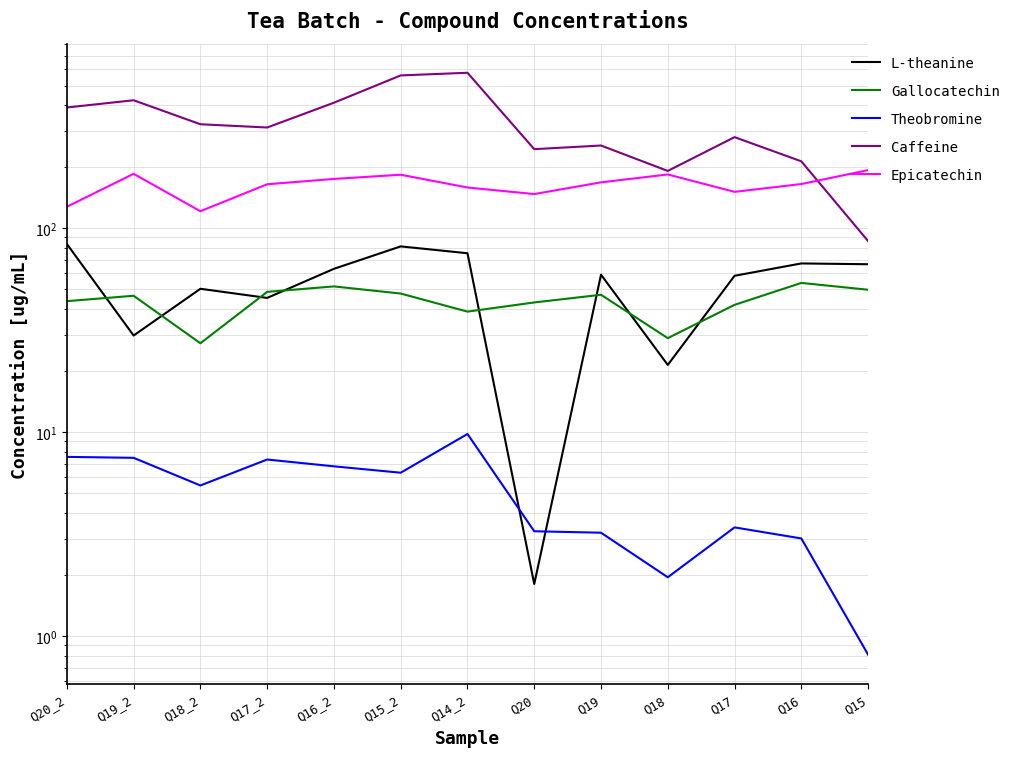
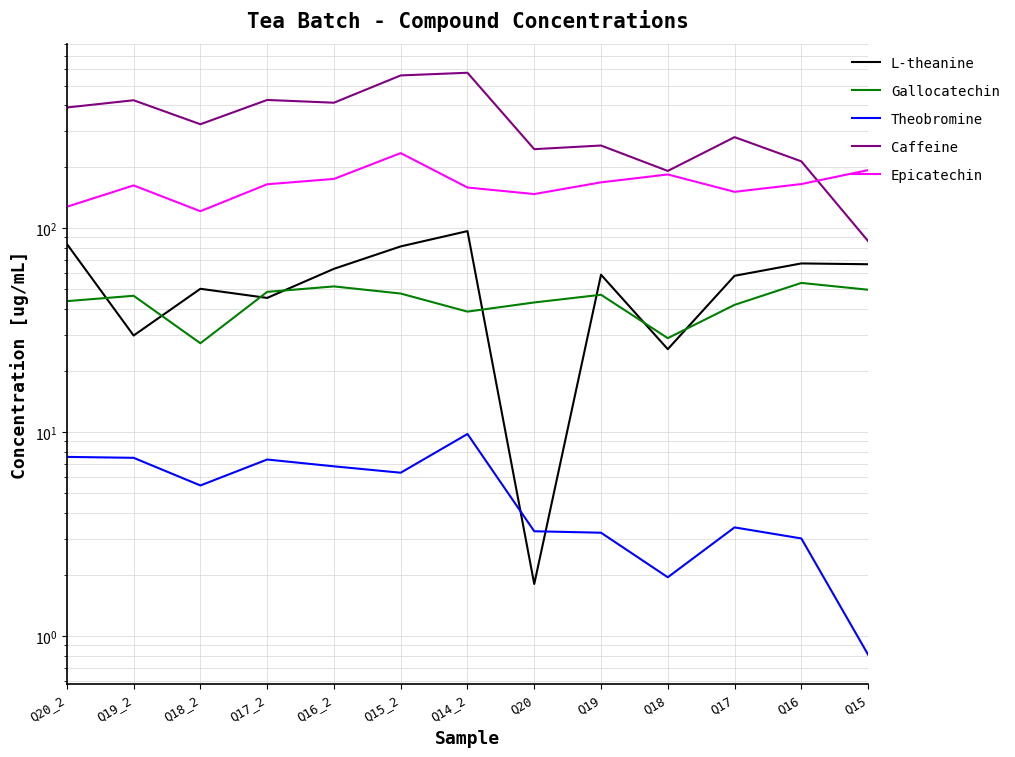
  {
    "L-theanine": {
      "Q20_2": 84,
      "Q19_2": 30,
      "Q18_2": 50,
      "Q17_2": 45,
      "Q16_2": 63,
      "Q15_2": 81,
-     "Q14_2": 75,
+     "Q14_2": 100,
      "Q20": 1.8,
      "Q19": 59,
-     "Q18": 21,
+     "Q18": 25,
      "Q17": 58,
      "Q16": 67,
      "Q15": 66
    },
    "Gallocatechin": {
      "Q20_2": 44,
      "Q19_2": 47,
      "Q18_2": 27,
      "Q17_2": 49,
      "Q16_2": 52,
      "Q15_2": 48,
      "Q14_2": 39,
      "Q20": 43,
      "Q19": 47,
      "Q18": 29,
      "Q17": 42,
      "Q16": 54,
      "Q15": 50
    },
    "Theobromine": {
      "Q20_2": 7.6,
      "Q19_2": 7.5,
      "Q18_2": 5.5,
      "Q17_2": 7.3,
      "Q16_2": 6.8,
      "Q15_2": 6.3,
      "Q14_2": 10,
      "Q20": 3.3,
      "Q19": 3.2,
      "Q18": 1.9,
      "Q17": 3.4,
      "Q16": 3,
      "Q15": 0.81
    },
    "Caffeine": {
      "Q20_2": 390,
      "Q19_2": 420,
      "Q18_2": 320,
-     "Q17_2": 310,
+     "Q17_2": 420,
      "Q16_2": 410,
      "Q15_2": 560,
      "Q14_2": 580,
      "Q20": 240,
      "Q19": 250,
      "Q18": 190,
      "Q17": 280,
      "Q16": 210,
      "Q15": 86
    },
    "Epicatechin": {
      "Q20_2": 130,
-     "Q19_2": 180,
+     "Q19_2": 160,
      "Q18_2": 120,
      "Q17_2": 160,
      "Q16_2": 170,
-     "Q15_2": 180,
+     "Q15_2": 230,
      "Q14_2": 160,
      "Q20": 150,
      "Q19": 170,
      "Q18": 180,
      "Q17": 150,
      "Q16": 160,
      "Q15": 190
    }
  }
